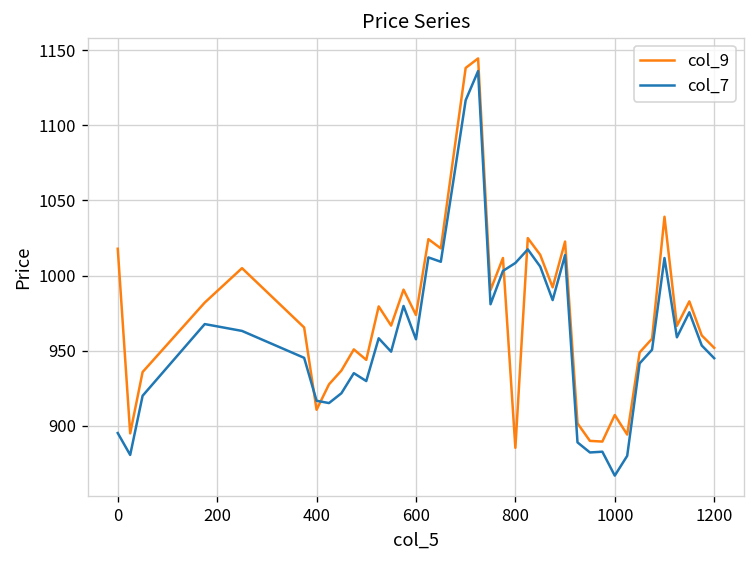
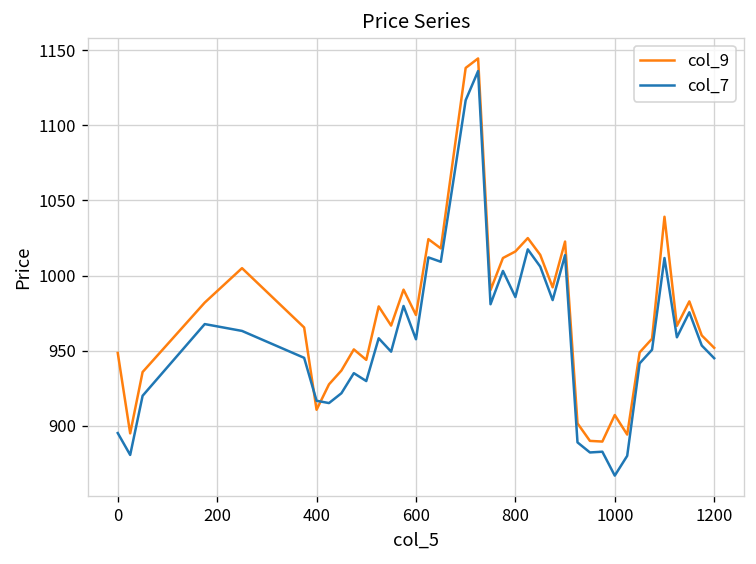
  {
    "col_9": {
-     "0": 1018,
+     "0": 949,
      "400": 911,
      "600": 974,
-     "800": 885,
+     "800": 1016,
      "1000": 907,
      "1200": 952
    },
    "col_7": {
      "0": 895,
      "400": 917,
      "600": 958,
-     "800": 1008,
+     "800": 986,
      "1000": 867,
      "1200": 945
    }
  }
